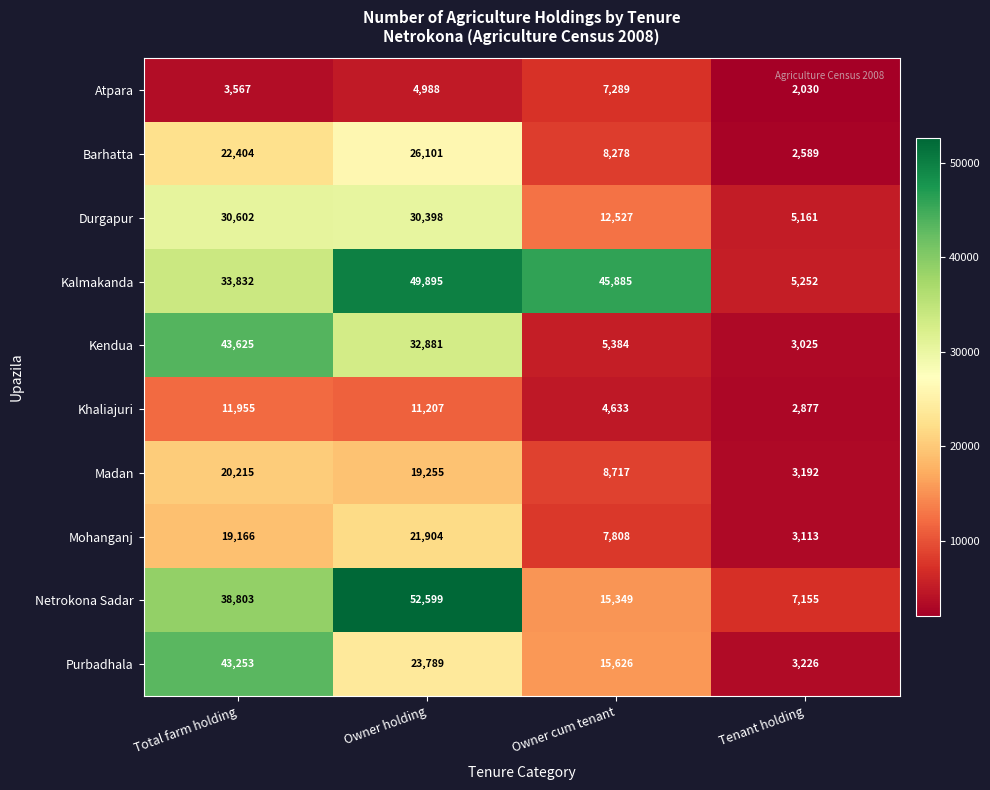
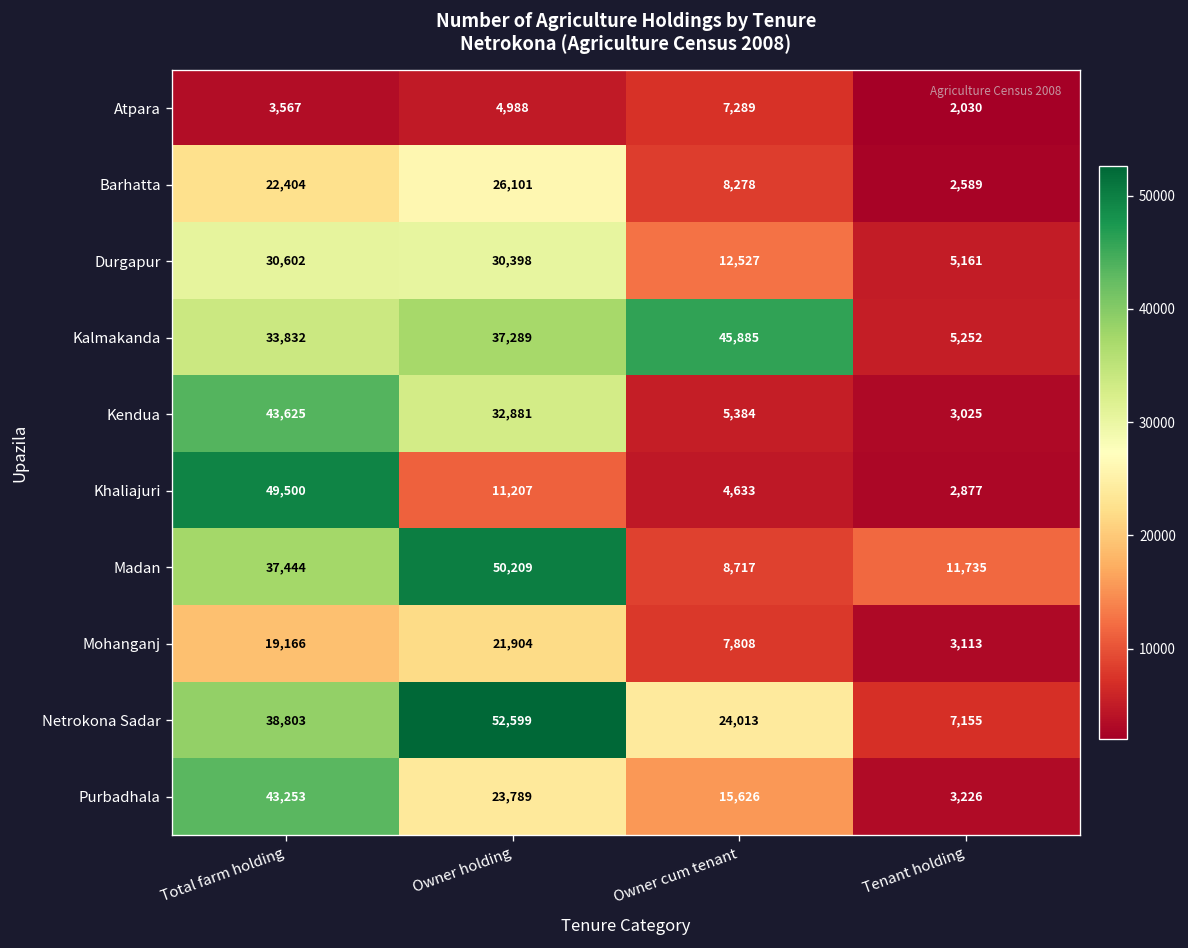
  {
    "Atpara": {
      "Total farm holding": "3,567",
      "Owner holding": "4,988",
      "Owner cum tenant": "7,289"
    },
    "Barhatta": {
      "Total farm holding": "22,404",
      "Owner holding": "26,101",
      "Owner cum tenant": "8,278",
      "Tenant holding": "2,589"
    },
    "Durgapur": {
      "Total farm holding": "30,602",
      "Owner holding": "30,398",
      "Owner cum tenant": "12,527",
      "Tenant holding": "5,161"
    },
    "Kalmakanda": {
      "Total farm holding": "33,832",
-     "Owner holding": "49,895",
+     "Owner holding": "37,289",
      "Owner cum tenant": "45,885",
      "Tenant holding": "5,252"
    },
    "Kendua": {
      "Total farm holding": "43,625",
      "Owner holding": "32,881",
      "Owner cum tenant": "5,384",
      "Tenant holding": "3,025"
    },
    "Khaliajuri": {
-     "Total farm holding": "11,955",
+     "Total farm holding": "49,500",
      "Owner holding": "11,207",
      "Owner cum tenant": "4,633",
      "Tenant holding": "2,877"
    },
    "Madan": {
-     "Total farm holding": "20,215",
-     "Owner holding": "19,255",
+     "Total farm holding": "37,444",
+     "Owner holding": "50,209",
      "Owner cum tenant": "8,717",
-     "Tenant holding": "3,192"
+     "Tenant holding": "11,735"
    },
    "Mohanganj": {
      "Total farm holding": "19,166",
      "Owner holding": "21,904",
      "Owner cum tenant": "7,808",
      "Tenant holding": "3,113"
    },
    "Netrokona Sadar": {
      "Total farm holding": "38,803",
      "Owner holding": "52,599",
-     "Owner cum tenant": "15,349",
+     "Owner cum tenant": "24,013",
      "Tenant holding": "7,155"
    },
    "Purbadhala": {
      "Total farm holding": "43,253",
      "Owner holding": "23,789",
      "Owner cum tenant": "15,626",
      "Tenant holding": "3,226"
    }
  }
